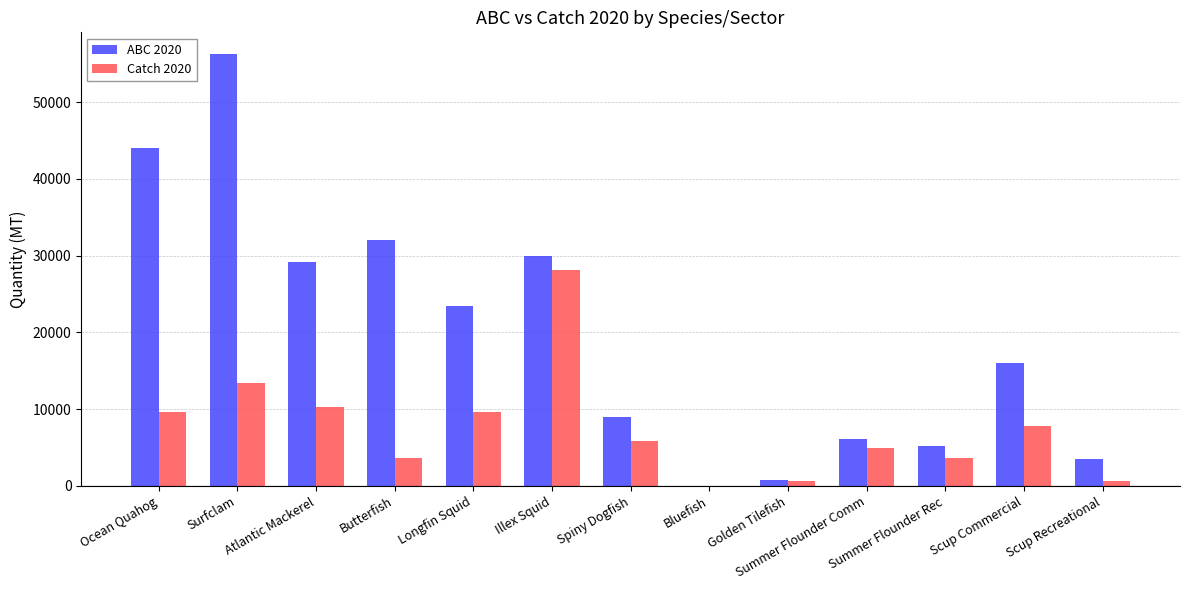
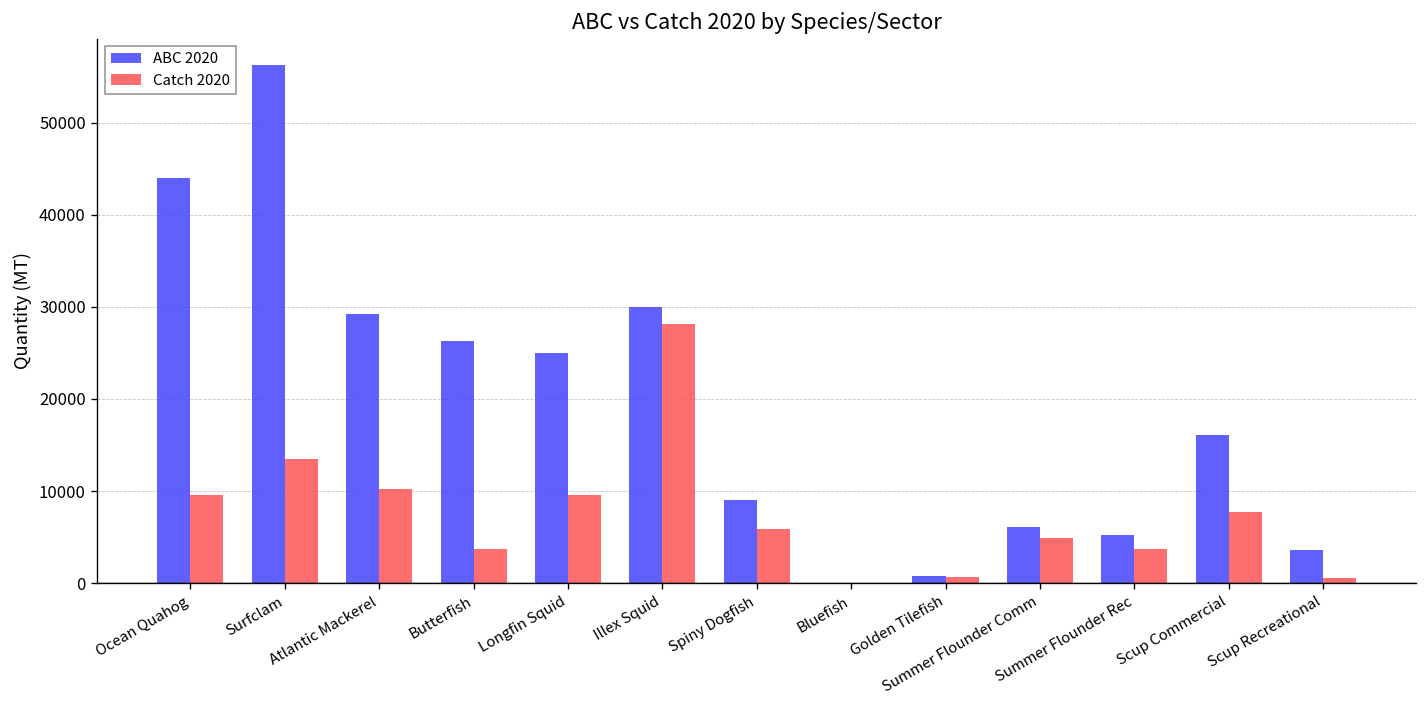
  {
    "ABC 2020": {
      "Ocean Quahog": 44000,
      "Surfclam": 56000,
      "Atlantic Mackerel": 29000,
-     "Butterfish": 32000,
-     "Longfin Squid": 23000,
+     "Butterfish": 26000,
+     "Longfin Squid": 25000,
      "Illex Squid": 30000,
      "Spiny Dogfish": 9000,
      "Golden Tilefish": 1000,
      "Summer Flounder Comm": 6000,
      "Summer Flounder Rec": 5000,
      "Scup Commercial": 16000,
      "Scup Recreational": 4000
    },
    "Catch 2020": {
      "Ocean Quahog": 10000,
      "Surfclam": 13000,
      "Atlantic Mackerel": 10000,
      "Butterfish": 4000,
      "Longfin Squid": 10000,
      "Illex Squid": 28000,
      "Spiny Dogfish": 6000,
      "Golden Tilefish": 1000,
      "Summer Flounder Comm": 5000,
      "Summer Flounder Rec": 4000,
      "Scup Commercial": 8000,
      "Scup Recreational": 1000
    }
  }
